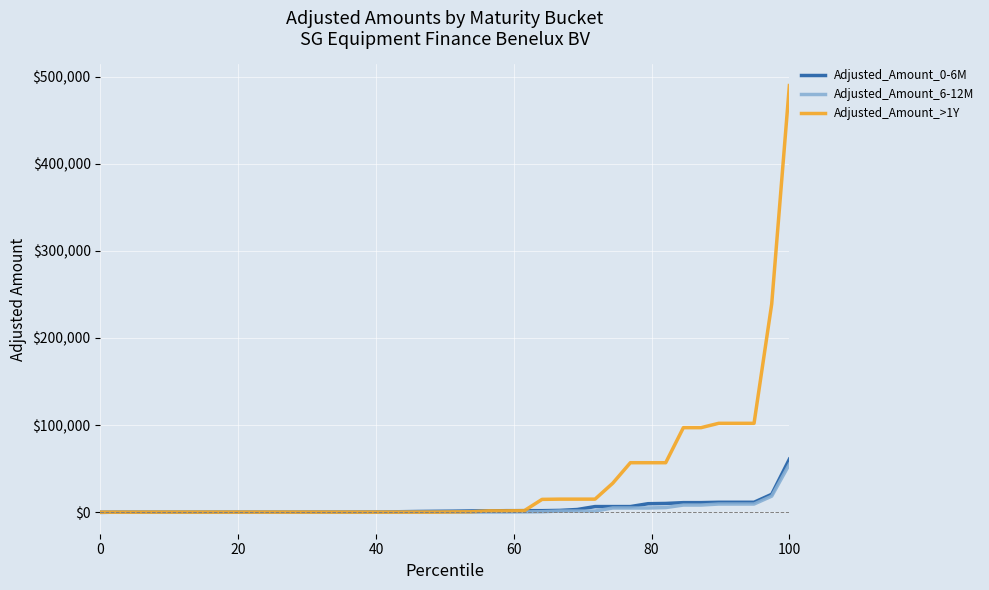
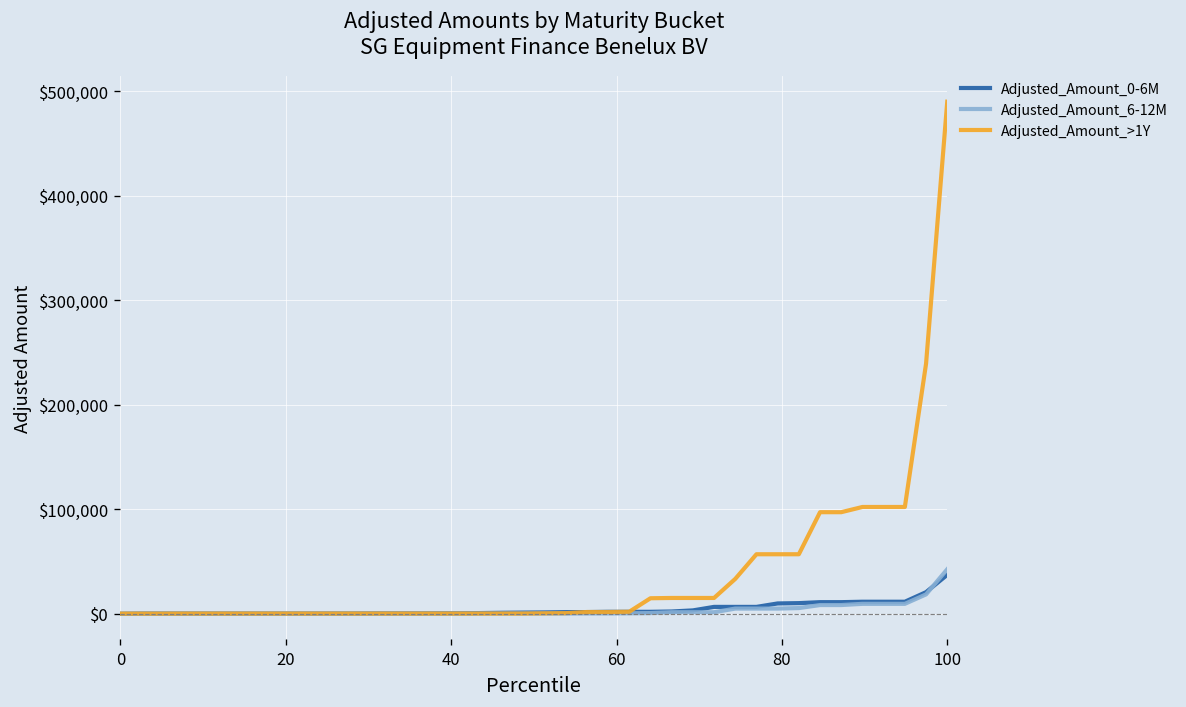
  {
    "Adjusted_Amount_0-6M": {
-     "100": "$60,000"
+     "100": "$40,000"
    },
    "Adjusted_Amount_6-12M": {
-     "100": "$60,000"
+     "100": "$40,000"
    },
    "Adjusted_Amount_>1Y": {
      "100": "$490,000"
    }
  }
